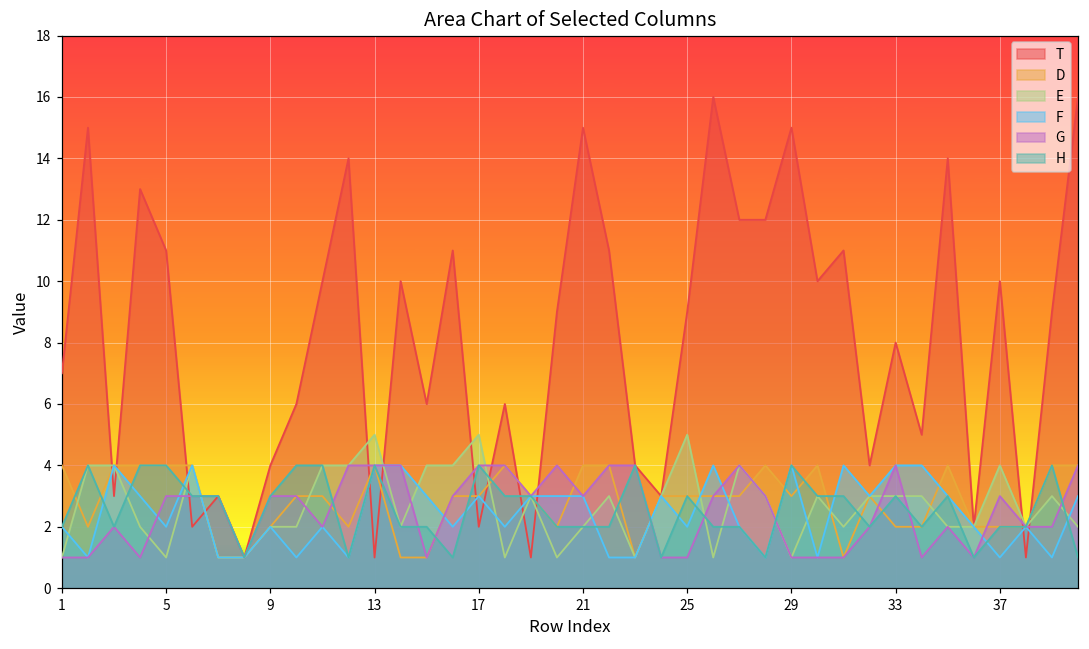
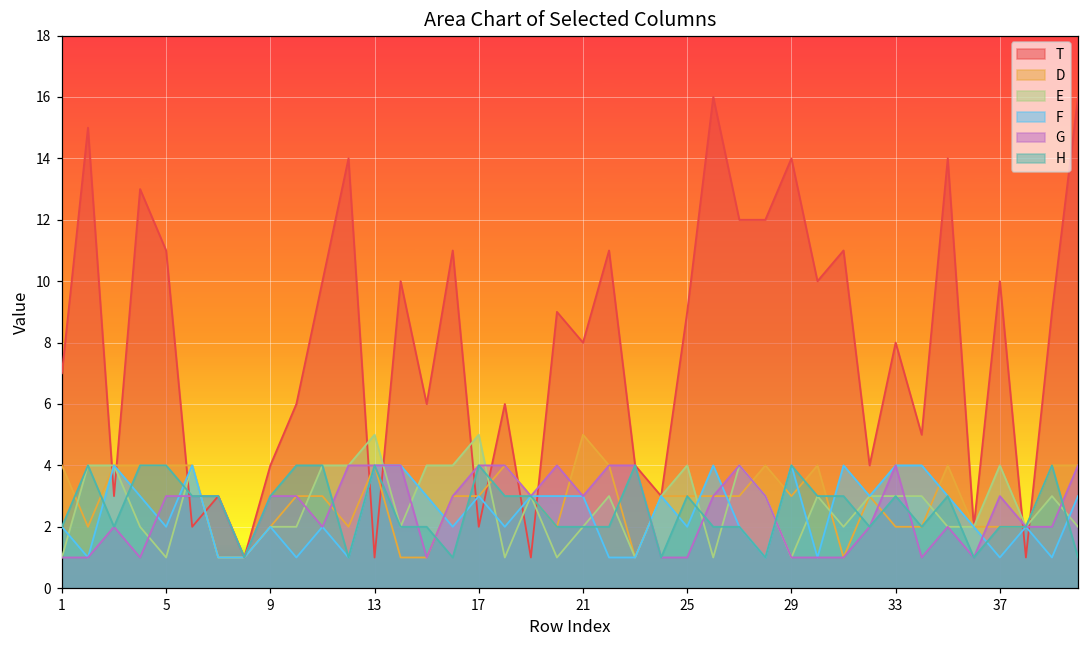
  {
    "T": {
      "1": 7,
      "5": 11,
      "9": 4,
      "13": 1,
      "17": 2,
-     "21": 15,
+     "21": 8,
      "25": 9,
-     "29": 15,
+     "29": 14,
      "33": 8,
      "37": 10
    },
    "D": {
      "1": 4,
-     "21": 4,
+     "21": 5,
      "29": 3,
      "33": 2
    },
    "E": {
      "5": 1,
      "13": 5,
      "17": 5,
-     "25": 5,
+     "25": 4,
      "37": 4
    },
    "G": {
      "5": 3,
      "25": 1,
      "37": 3
    }
  }
